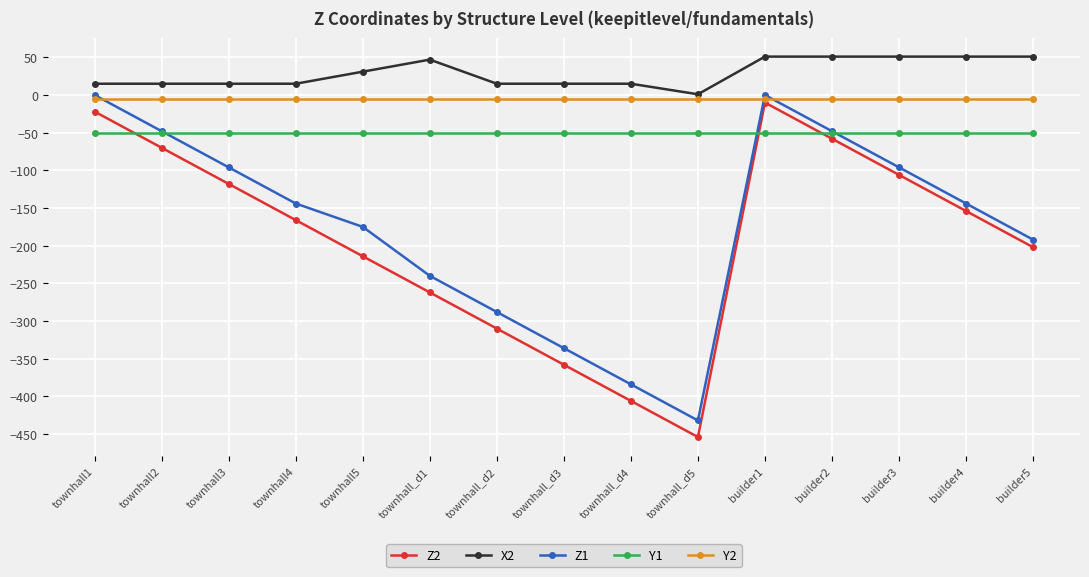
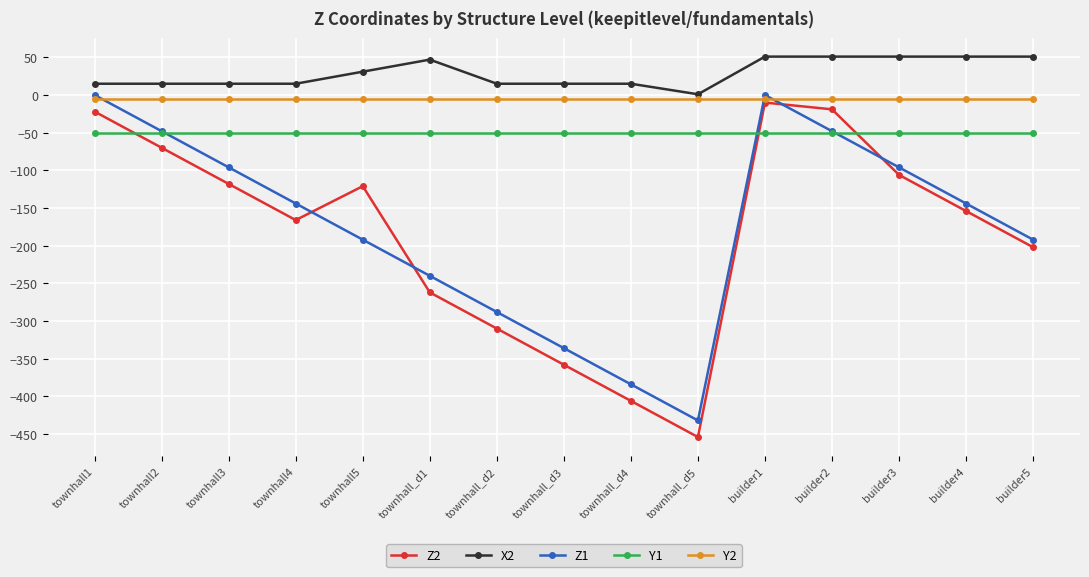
  {
    "Z2": {
      "townhall1": -20,
      "townhall2": -70,
      "townhall3": -120,
      "townhall4": -170,
-     "townhall5": -210,
+     "townhall5": -120,
      "townhall_d1": -260,
      "townhall_d2": -310,
      "townhall_d3": -360,
      "townhall_d4": -410,
      "townhall_d5": -450,
      "builder1": -10,
-     "builder2": -60,
+     "builder2": -20,
      "builder3": -110,
      "builder4": -150,
      "builder5": -200
    },
    "X2": {
      "townhall1": 20,
      "townhall2": 20,
      "townhall3": 20,
      "townhall4": 20,
      "townhall5": 30,
      "townhall_d1": 50,
      "townhall_d2": 20,
      "townhall_d3": 20,
      "townhall_d4": 20,
      "townhall_d5": 0,
      "builder1": 50,
      "builder2": 50,
      "builder3": 50,
      "builder4": 50,
      "builder5": 50
    },
    "Z1": {
      "townhall1": 0,
      "townhall3": -100,
      "townhall4": -140,
-     "townhall5": -180,
+     "townhall5": -190,
      "townhall_d1": -240,
      "townhall_d2": -290,
      "townhall_d3": -340,
      "townhall_d4": -380,
      "townhall_d5": -430,
      "builder1": 0,
      "builder3": -100,
      "builder4": -140,
      "builder5": -190
    },
    "Y1": {
      "townhall1": -50,
      "townhall3": -50,
      "townhall4": -50,
      "townhall5": -50,
      "townhall_d1": -50,
      "townhall_d2": -50,
      "townhall_d3": -50,
      "townhall_d4": -50,
      "townhall_d5": -50,
      "builder1": -50,
      "builder3": -50,
      "builder4": -50,
      "builder5": -50
    },
    "Y2": {
      "townhall1": -10,
      "townhall2": -10,
      "townhall3": -10,
      "townhall4": -10,
      "townhall5": -10,
      "townhall_d1": -10,
      "townhall_d2": -10,
      "townhall_d3": -10,
      "townhall_d4": -10,
      "townhall_d5": -10,
      "builder1": -10,
      "builder2": -10,
      "builder3": -10,
      "builder4": -10,
      "builder5": -10
    }
  }
